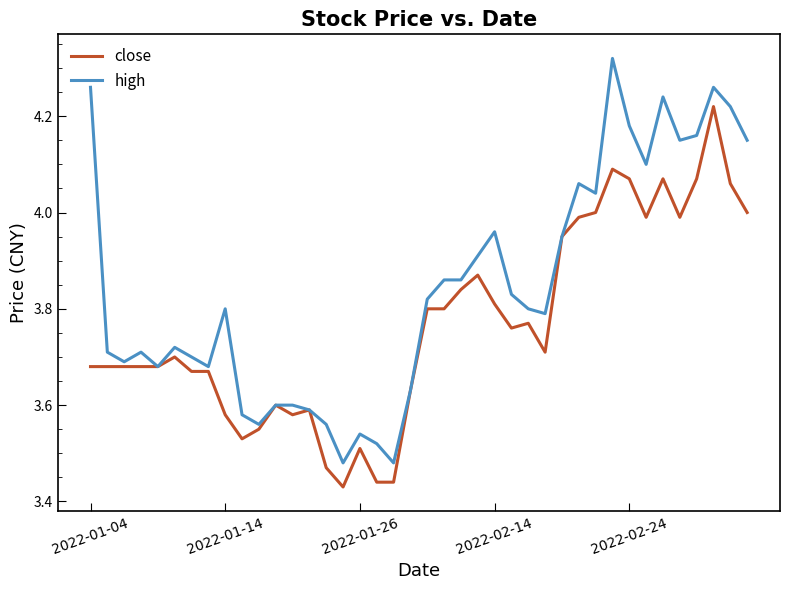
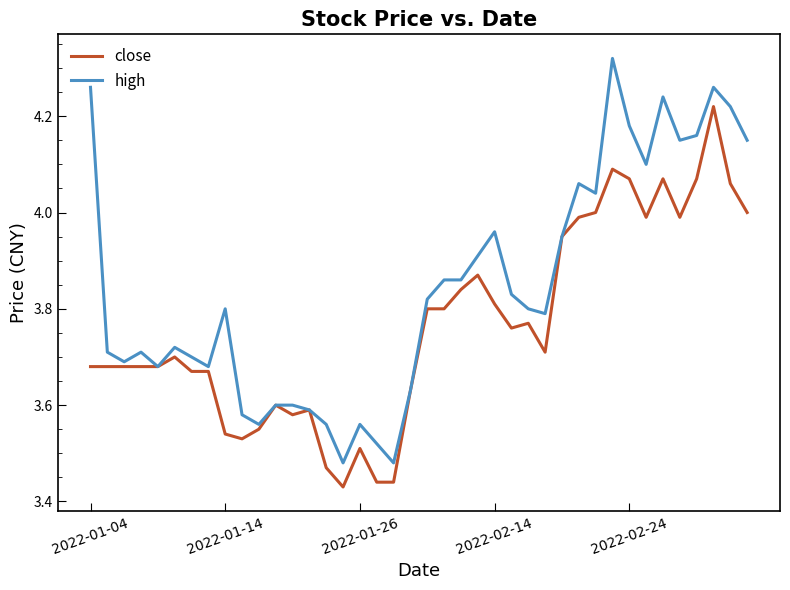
  {
    "close": {
      "2022-01-04": 3.68,
-     "2022-01-14": 3.58,
+     "2022-01-14": 3.54,
      "2022-01-26": 3.51,
      "2022-02-14": 3.81,
      "2022-02-24": 4.07
    },
    "high": {
      "2022-01-04": 4.26,
      "2022-01-14": 3.80,
-     "2022-01-26": 3.54,
+     "2022-01-26": 3.56,
      "2022-02-14": 3.96,
      "2022-02-24": 4.18
    }
  }
